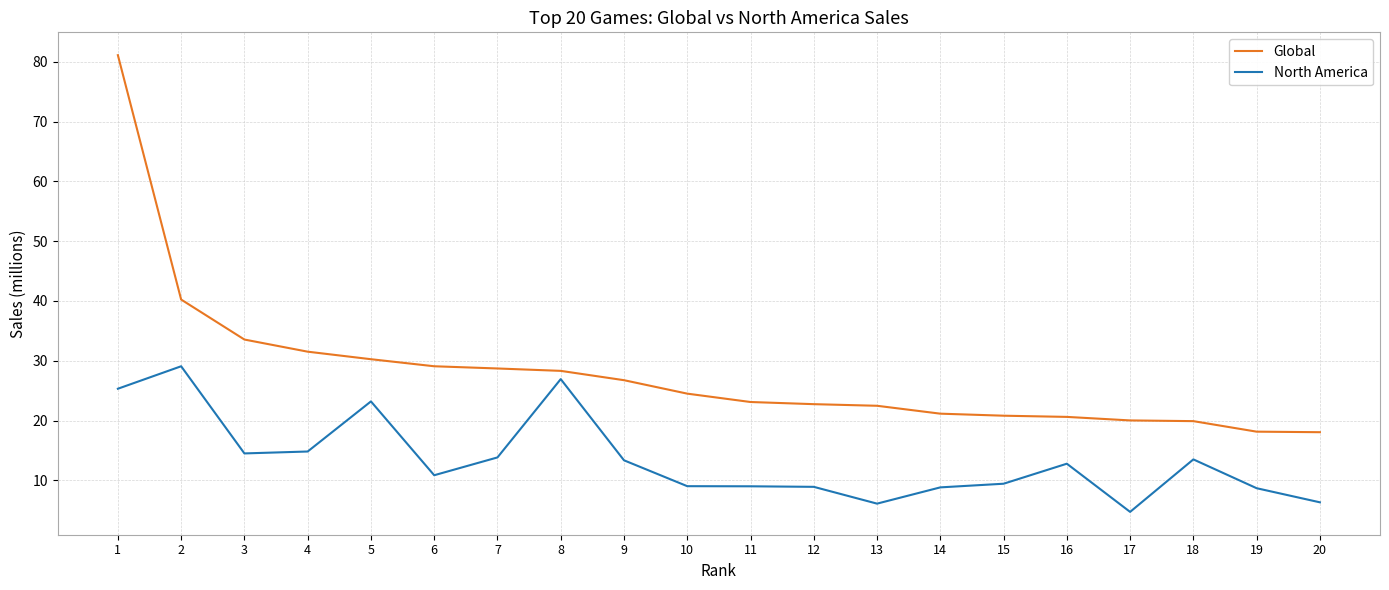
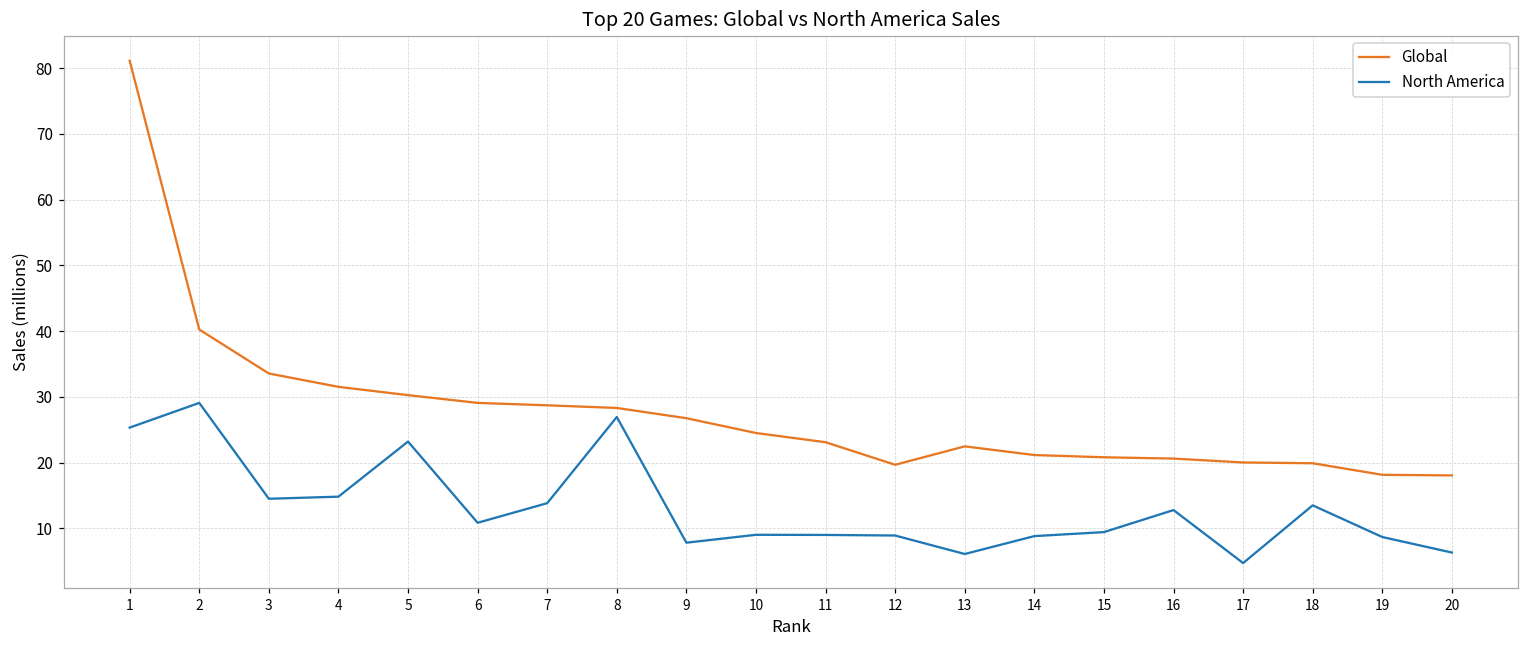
  {
    "Global": {
      "1": 81,
      "2": 40,
      "3": 34,
      "4": 32,
      "5": 30,
      "6": 29,
      "7": 29,
      "8": 28,
      "9": 27,
      "10": 25,
      "11": 23,
-     "12": 23,
+     "12": 20,
      "13": 22,
      "14": 21,
      "15": 21,
      "16": 21,
      "17": 20,
      "18": 20,
      "19": 18,
      "20": 18
    },
    "North America": {
      "1": 25,
      "2": 29,
      "3": 15,
      "4": 15,
      "5": 23,
      "6": 11,
      "7": 14,
      "8": 27,
-     "9": 13,
+     "9": 8,
      "10": 9,
      "11": 9,
      "12": 9,
      "13": 6,
      "14": 9,
      "15": 9,
      "16": 13,
      "17": 5,
      "18": 14,
      "19": 9,
      "20": 6
    }
  }
